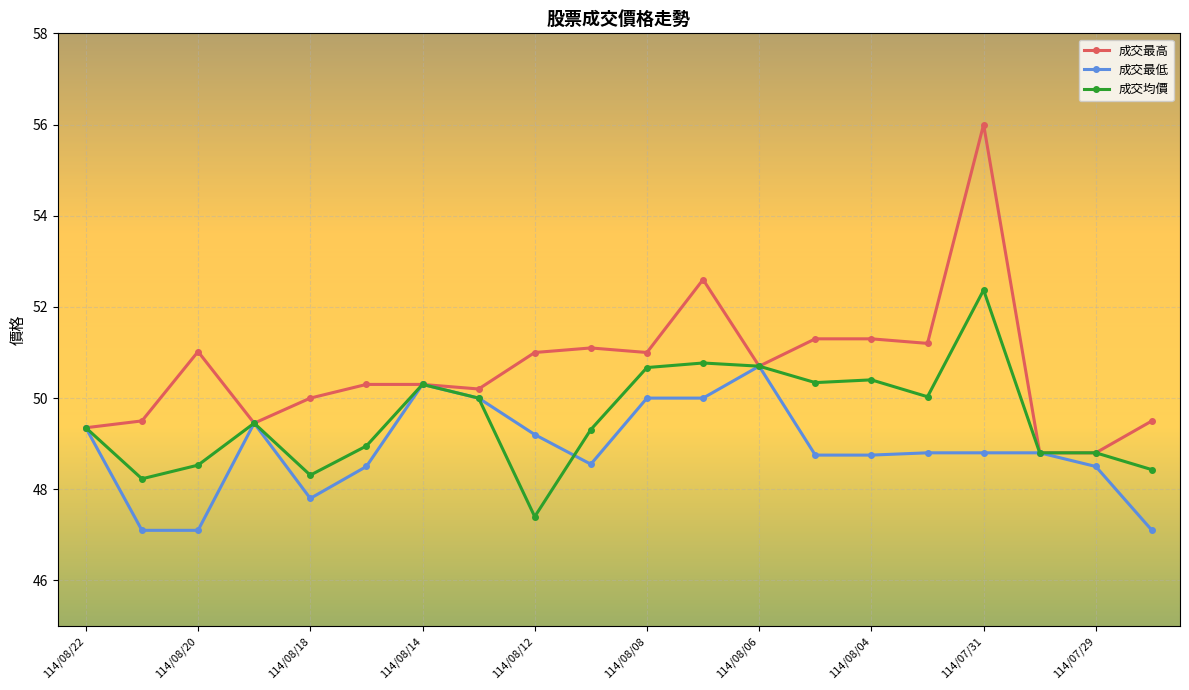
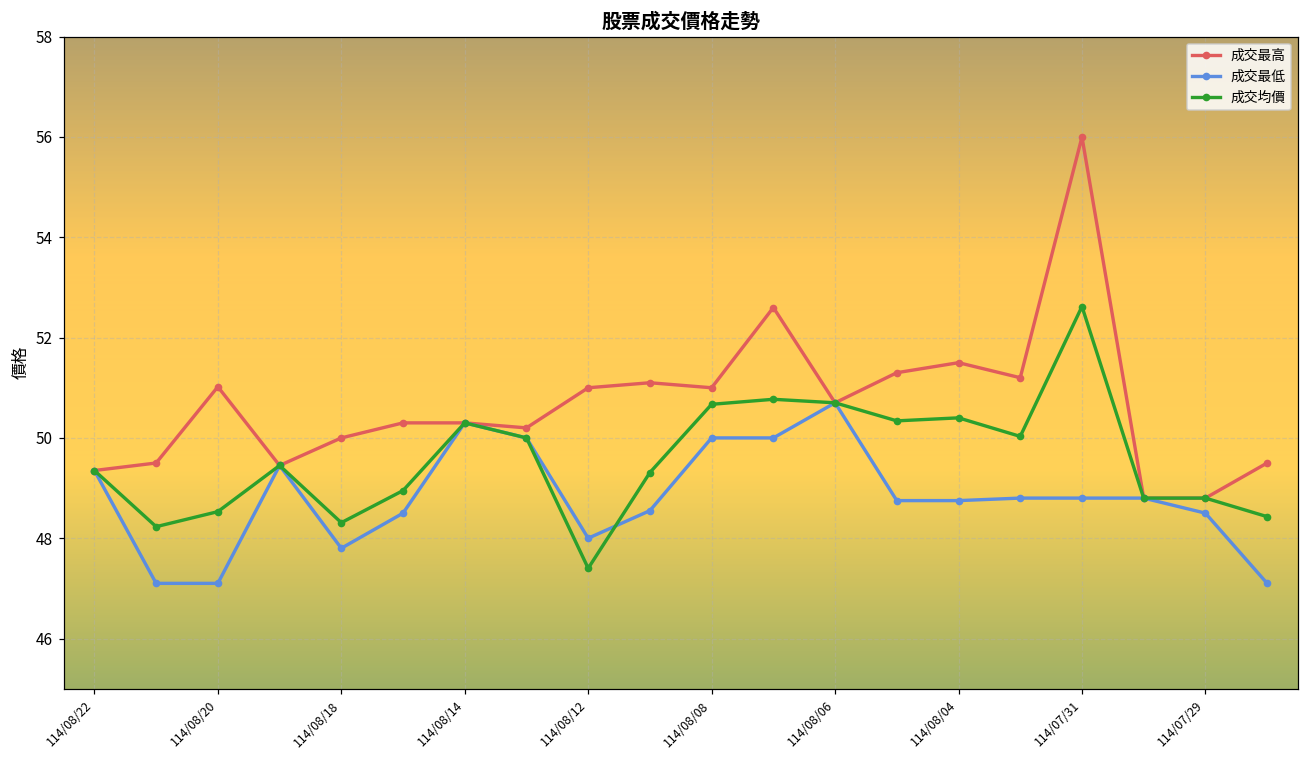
  {
    "成交最高": {
      "114/08/20": 51.0,
      "114/08/18": 50.0,
      "114/08/12": 51.0,
      "114/08/08": 51.0,
-     "114/08/04": 51.3,
+     "114/08/04": 51.5,
      "114/07/31": 56.0
    },
    "成交最低": {
      "114/08/20": 47.1,
      "114/08/18": 47.8,
-     "114/08/12": 49.2,
+     "114/08/12": 48.0,
      "114/08/08": 50.0,
      "114/08/04": 48.8,
      "114/07/31": 48.8,
      "114/07/29": 48.5
    },
    "成交均價": {
      "114/08/20": 48.5,
      "114/08/18": 48.3,
      "114/08/12": 47.4,
      "114/08/08": 50.7,
      "114/08/04": 50.4,
-     "114/07/31": 52.4
+     "114/07/31": 52.6
    }
  }
